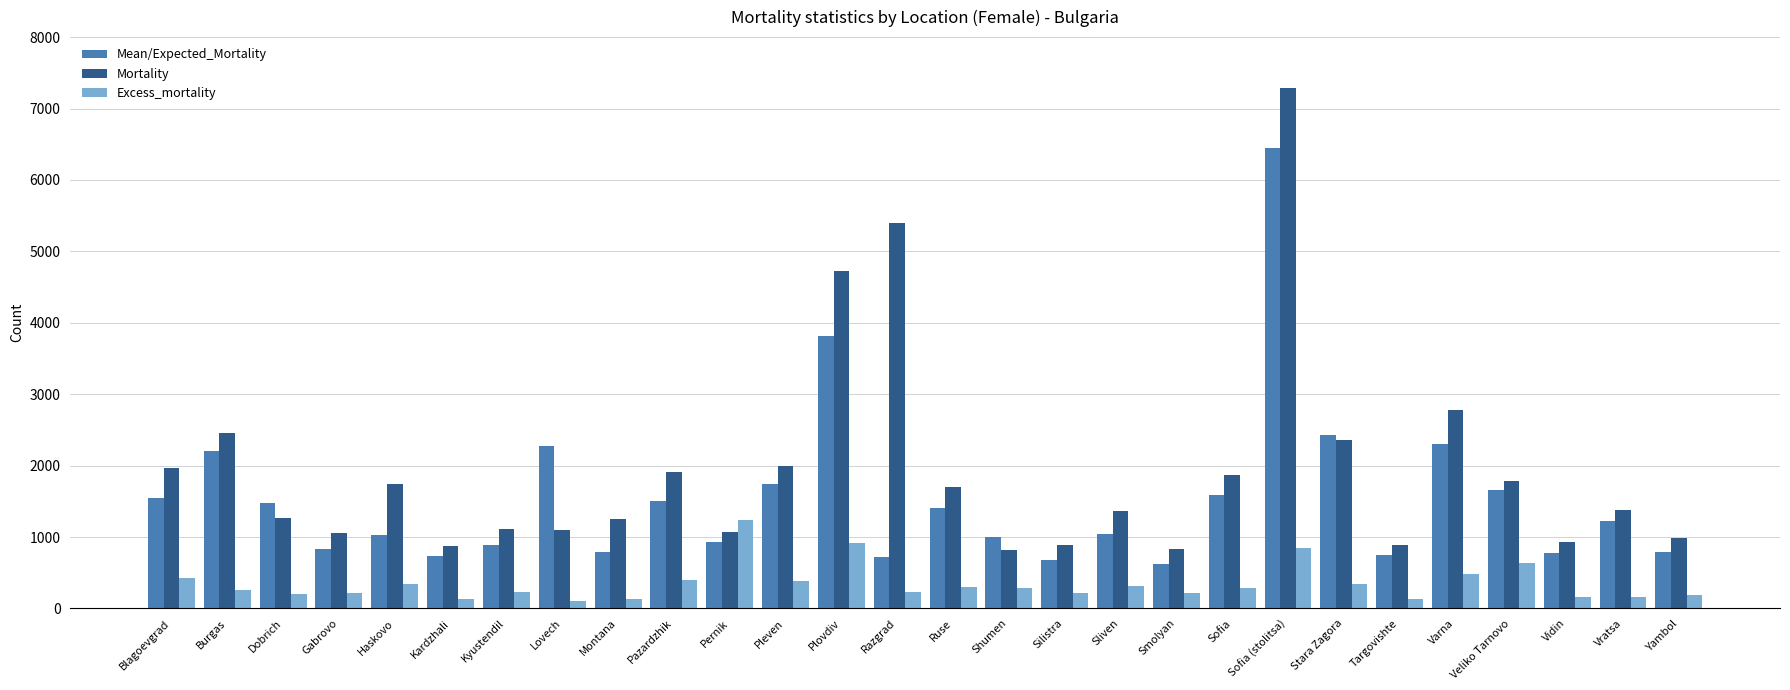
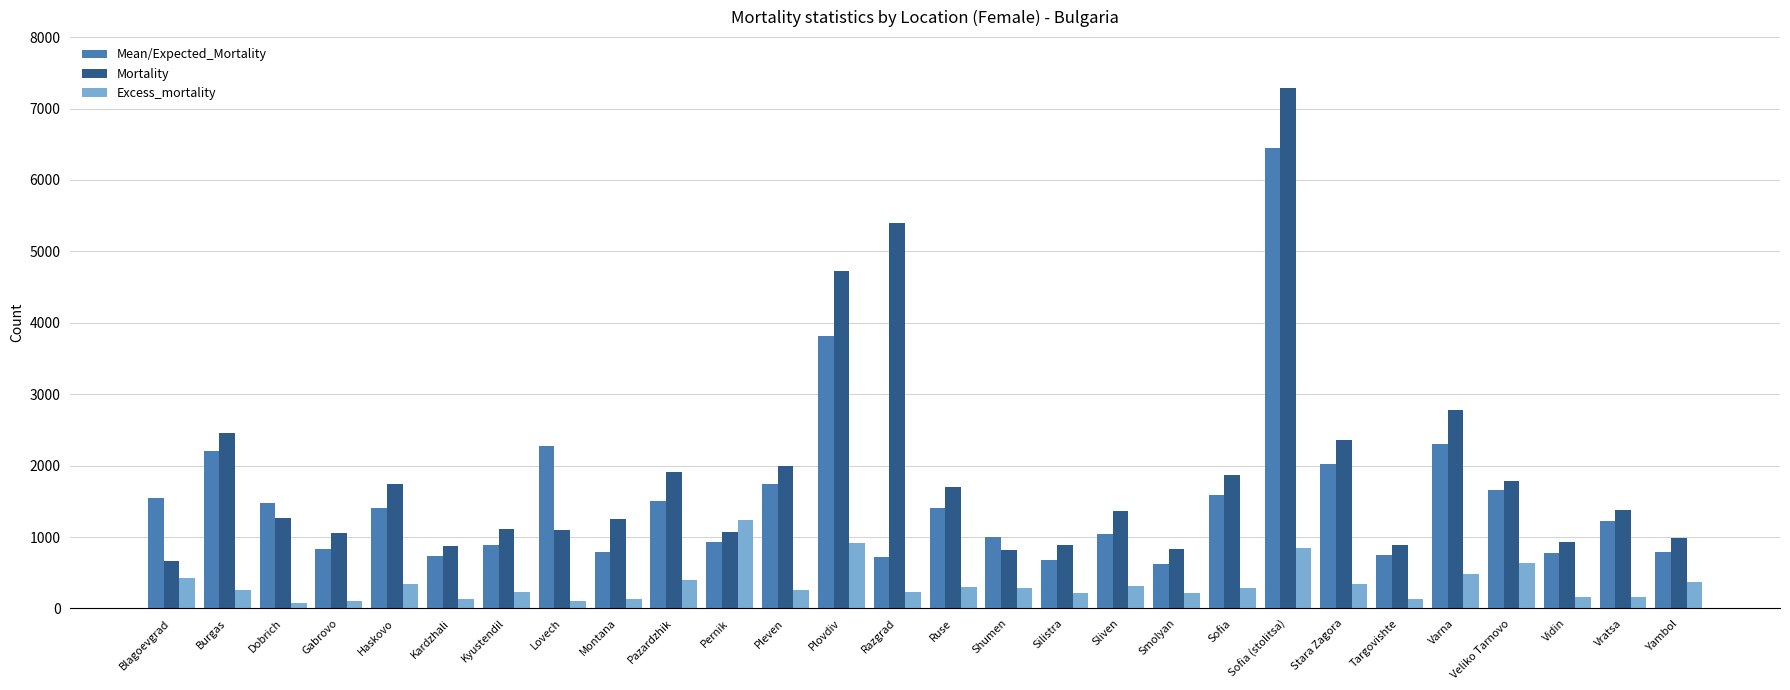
  {
    "Mean/Expected_Mortality": {
      "Blagoevgrad": 1500,
      "Burgas": 2200,
      "Dobrich": 1500,
      "Gabrovo": 800,
-     "Haskovo": 1000,
+     "Haskovo": 1400,
      "Kardzhali": 700,
      "Kyustendil": 900,
      "Lovech": 2300,
      "Montana": 800,
      "Pazardzhik": 1500,
      "Pernik": 900,
      "Pleven": 1700,
      "Plovdiv": 3800,
      "Razgrad": 700,
      "Ruse": 1400,
      "Shumen": 1000,
      "Silistra": 700,
      "Sliven": 1000,
      "Smolyan": 600,
      "Sofia": 1600,
      "Sofia (stolitsa)": 6500,
-     "Stara Zagora": 2400,
+     "Stara Zagora": 2000,
      "Targovishte": 800,
      "Varna": 2300,
      "Veliko Tarnovo": 1700,
      "Vidin": 800,
      "Vratsa": 1200,
      "Yambol": 800
    },
    "Mortality": {
-     "Blagoevgrad": 2000,
+     "Blagoevgrad": 700,
      "Burgas": 2500,
      "Dobrich": 1300,
      "Gabrovo": 1100,
      "Haskovo": 1700,
      "Kardzhali": 900,
      "Kyustendil": 1100,
      "Lovech": 1100,
      "Montana": 1300,
      "Pazardzhik": 1900,
      "Pernik": 1100,
      "Pleven": 2000,
      "Plovdiv": 4700,
      "Razgrad": 5400,
      "Ruse": 1700,
      "Shumen": 800,
      "Silistra": 900,
      "Sliven": 1400,
      "Smolyan": 800,
      "Sofia": 1900,
      "Sofia (stolitsa)": 7300,
      "Stara Zagora": 2400,
      "Targovishte": 900,
      "Varna": 2800,
      "Veliko Tarnovo": 1800,
      "Vidin": 900,
      "Vratsa": 1400,
      "Yambol": 1000
    },
    "Excess_mortality": {
      "Blagoevgrad": 400,
      "Burgas": 300,
-     "Dobrich": 200,
-     "Gabrovo": 200,
+     "Dobrich": 100,
+     "Gabrovo": 100,
      "Haskovo": 300,
      "Kardzhali": 100,
      "Kyustendil": 200,
      "Lovech": 100,
      "Montana": 100,
      "Pazardzhik": 400,
      "Pernik": 1200,
-     "Pleven": 400,
+     "Pleven": 300,
      "Plovdiv": 900,
      "Razgrad": 200,
      "Ruse": 300,
      "Shumen": 300,
      "Silistra": 200,
      "Sliven": 300,
      "Smolyan": 200,
      "Sofia": 300,
      "Sofia (stolitsa)": 800,
      "Stara Zagora": 300,
      "Targovishte": 100,
      "Varna": 500,
      "Veliko Tarnovo": 600,
      "Vidin": 200,
      "Vratsa": 200,
-     "Yambol": 200
+     "Yambol": 400
    }
  }
